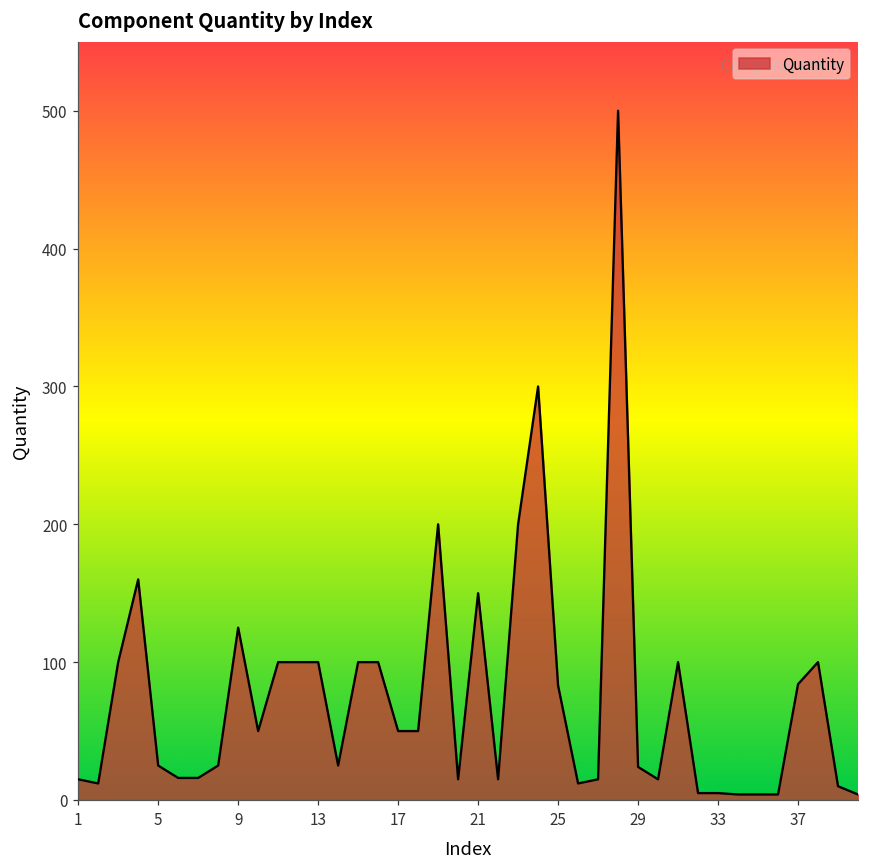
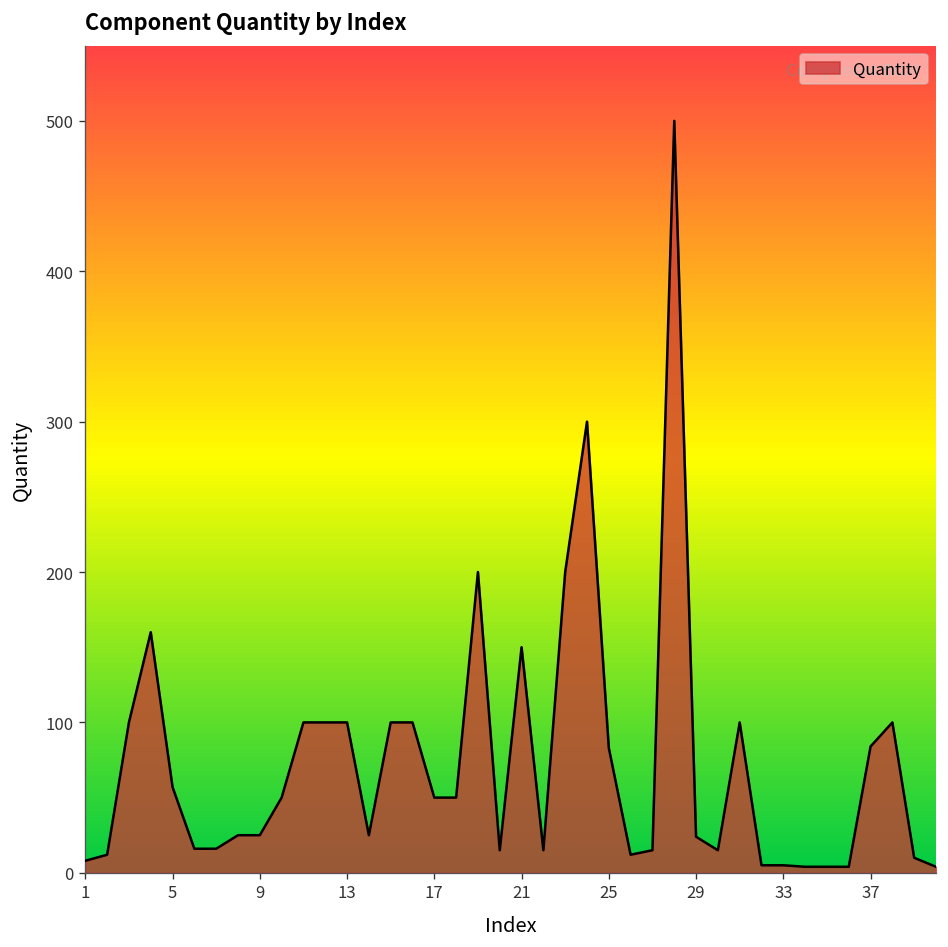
  {
-   "1": 15,
-   "5": 25,
-   "9": 125,
+   "1": 8,
+   "5": 57,
+   "9": 25,
    "13": 100,
    "17": 50,
    "21": 150,
    "25": 83,
    "29": 24,
    "33": 5,
    "37": 84
  }
